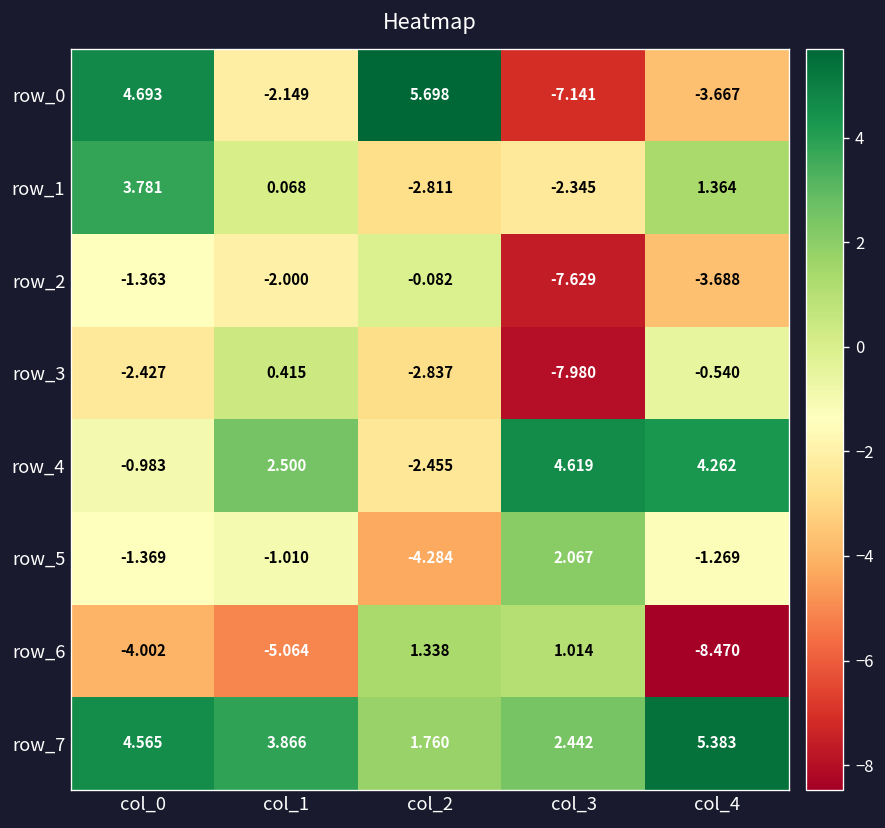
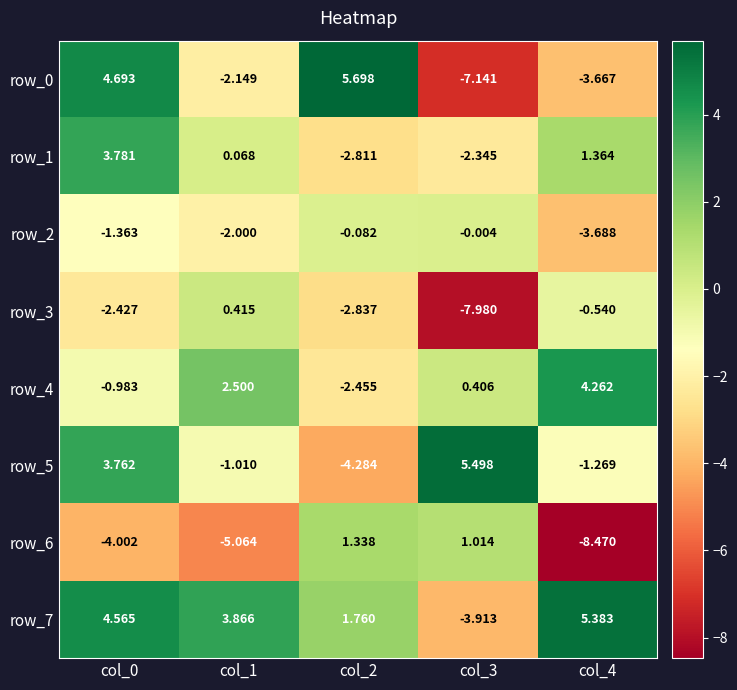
  {
    "row_0": {
      "col_0": 4.693,
      "col_1": -2.149,
      "col_2": 5.698,
      "col_3": -7.141,
      "col_4": -3.667
    },
    "row_1": {
      "col_0": 3.781,
      "col_1": 0.068,
      "col_2": -2.811,
      "col_3": -2.345,
      "col_4": 1.364
    },
    "row_2": {
      "col_0": -1.363,
      "col_1": -2.000,
      "col_2": -0.082,
-     "col_3": -7.629,
+     "col_3": -0.004,
      "col_4": -3.688
    },
    "row_3": {
      "col_0": -2.427,
      "col_1": 0.415,
      "col_2": -2.837,
      "col_3": -7.980,
      "col_4": -0.540
    },
    "row_4": {
      "col_0": -0.983,
      "col_1": 2.500,
      "col_2": -2.455,
-     "col_3": 4.619,
+     "col_3": 0.406,
      "col_4": 4.262
    },
    "row_5": {
-     "col_0": -1.369,
+     "col_0": 3.762,
      "col_1": -1.010,
      "col_2": -4.284,
-     "col_3": 2.067,
+     "col_3": 5.498,
      "col_4": -1.269
    },
    "row_6": {
      "col_0": -4.002,
      "col_1": -5.064,
      "col_2": 1.338,
      "col_3": 1.014,
      "col_4": -8.470
    },
    "row_7": {
      "col_0": 4.565,
      "col_1": 3.866,
      "col_2": 1.760,
-     "col_3": 2.442,
+     "col_3": -3.913,
      "col_4": 5.383
    }
  }
